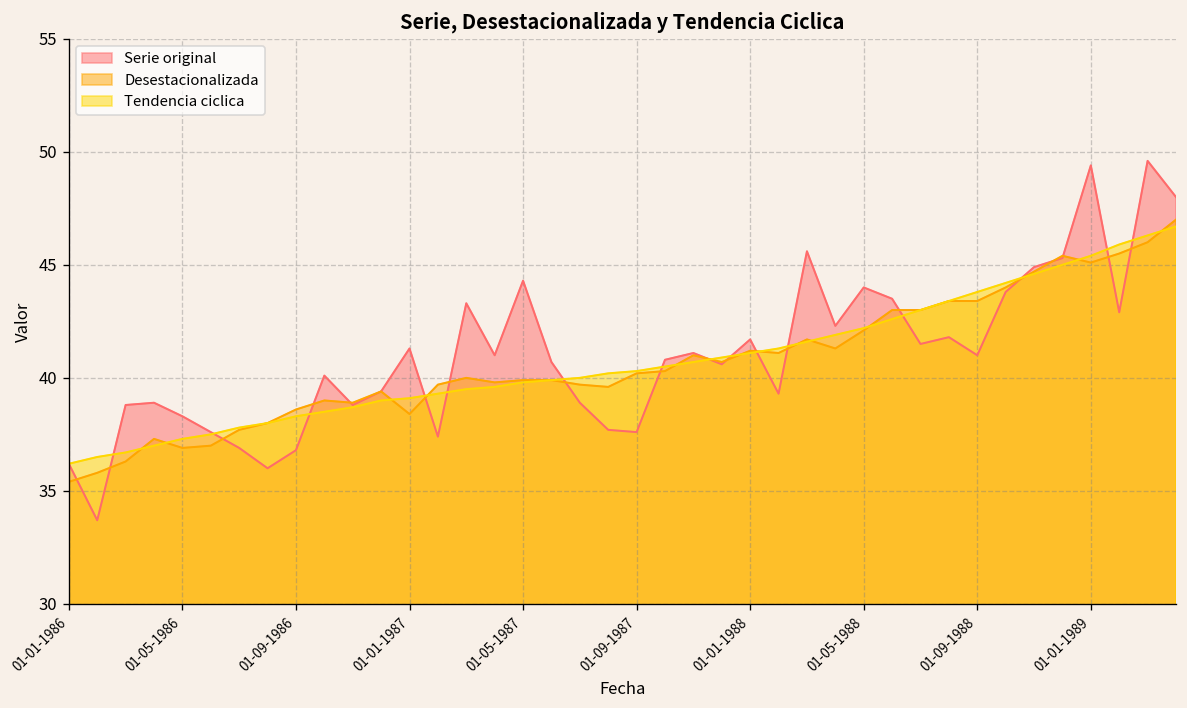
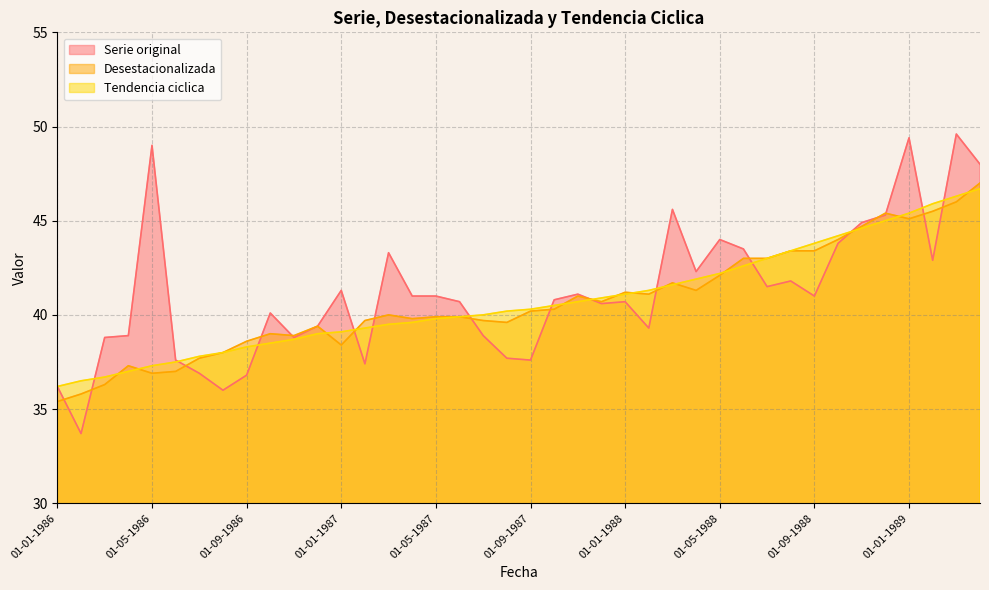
  {
    "Serie original": {
-     "01-05-1986": 38.3,
+     "01-05-1986": 49.0,
      "01-09-1986": 36.8,
      "01-01-1987": 41.3,
-     "01-05-1987": 44.3,
+     "01-05-1987": 41.0,
      "01-09-1987": 37.6,
-     "01-01-1988": 41.7,
+     "01-01-1988": 40.7,
      "01-05-1988": 44.0,
      "01-09-1988": 41.0,
      "01-01-1989": 49.4
    }
  }
